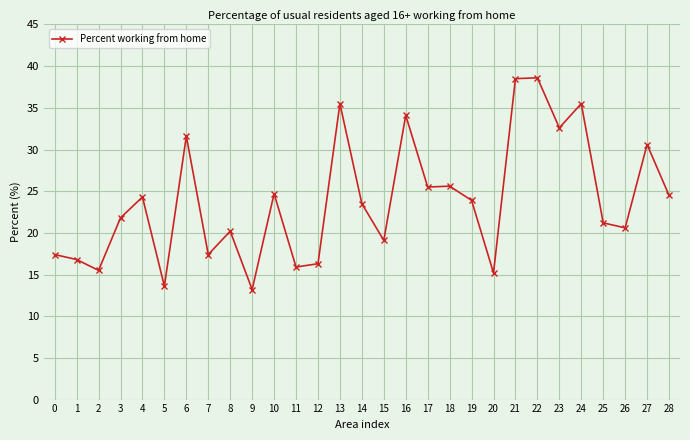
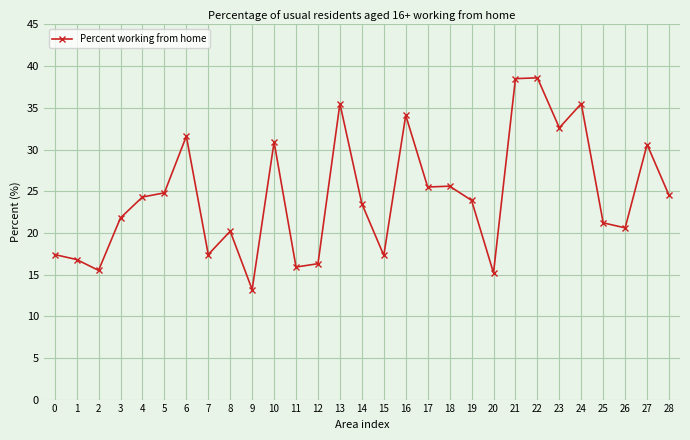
  {
    "0": 17,
    "1": 17,
    "2": 16,
    "3": 22,
    "4": 24,
-   "5": 14,
+   "5": 25,
    "6": 32,
    "7": 17,
    "8": 20,
    "9": 13,
-   "10": 25,
+   "10": 31,
    "11": 16,
    "12": 16,
    "13": 36,
    "14": 24,
-   "15": 19,
+   "15": 17,
    "16": 34,
    "17": 26,
    "18": 26,
    "19": 24,
    "20": 15,
    "21": 39,
    "22": 39,
    "23": 33,
    "24": 36,
    "25": 21,
    "26": 21,
    "27": 31,
    "28": 25
  }
